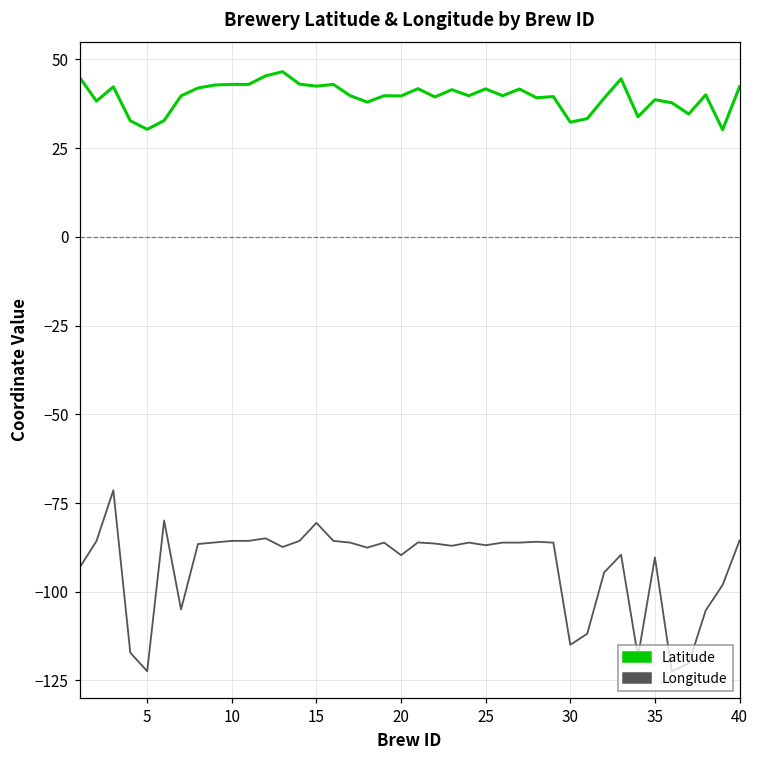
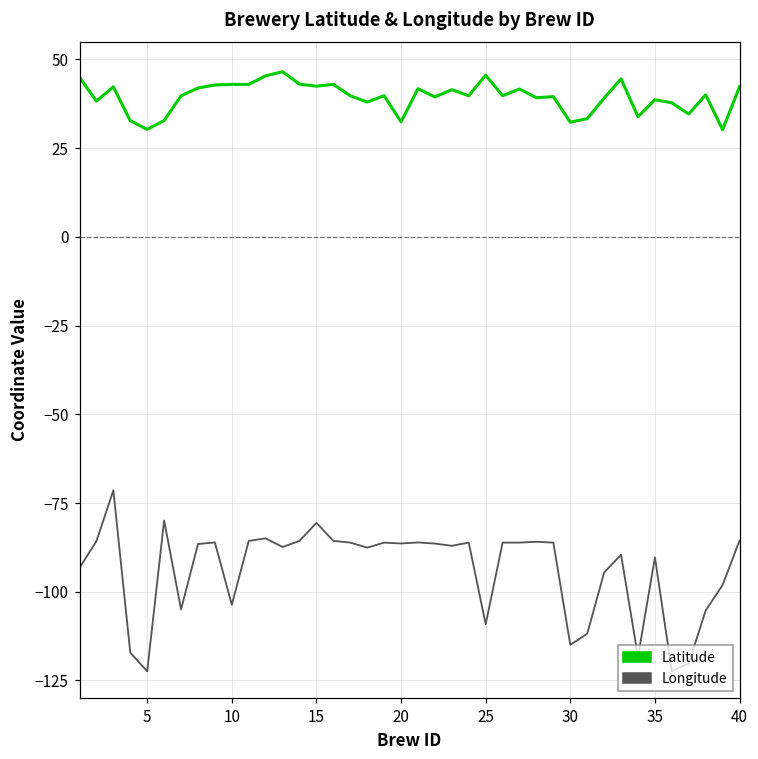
  {
    "Latitude": {
      "5": 30,
      "10": 43,
      "15": 42,
-     "20": 40,
-     "25": 42,
+     "20": 32,
+     "25": 46,
      "30": 32,
      "35": 39,
      "40": 42
    },
    "Longitude": {
      "5": -122,
-     "10": -86,
+     "10": -104,
      "15": -81,
-     "20": -90,
-     "25": -87,
+     "20": -86,
+     "25": -109,
      "30": -115,
      "35": -90,
      "40": -86
    }
  }
